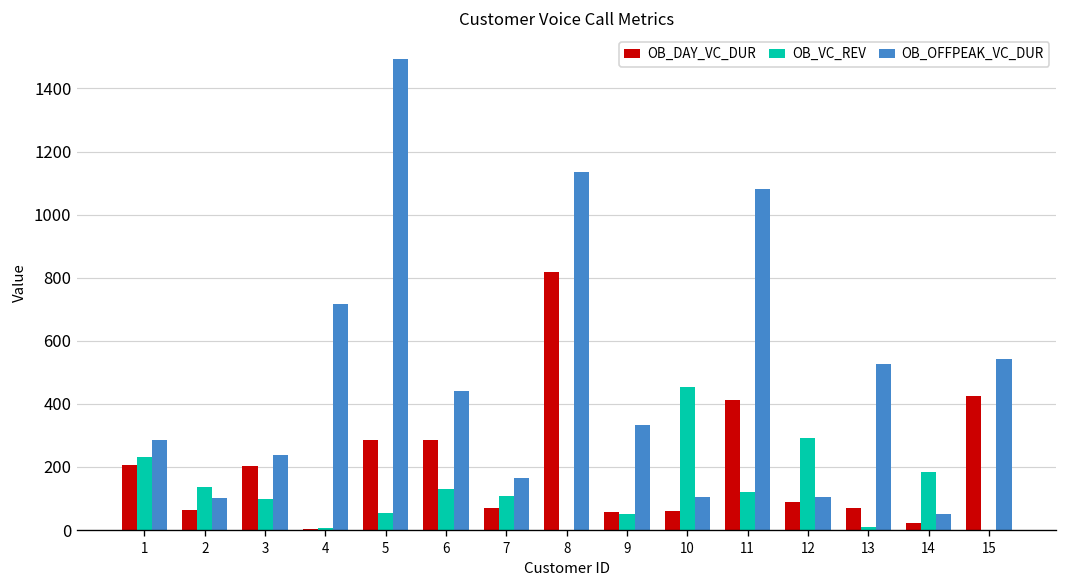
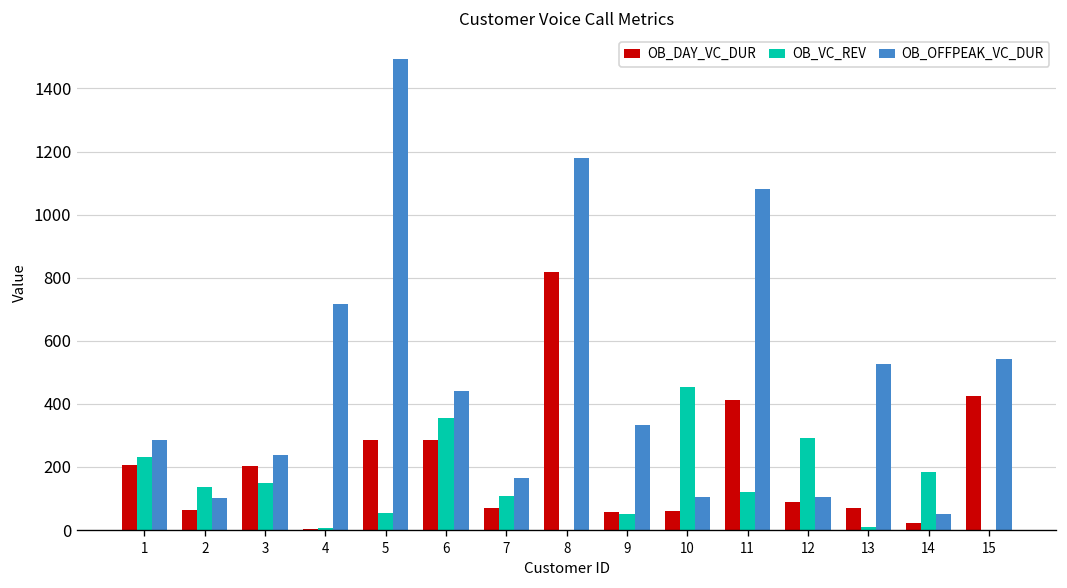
  {
    "OB_DAY_VC_DUR": {
      "1": 210,
      "2": 70,
      "3": 200,
      "5": 280,
      "6": 290,
      "7": 70,
      "8": 820,
      "9": 60,
      "10": 60,
      "11": 410,
      "12": 90,
      "13": 70,
      "14": 20,
      "15": 420
    },
    "OB_VC_REV": {
      "1": 230,
      "2": 140,
-     "3": 100,
+     "3": 150,
      "5": 50,
-     "6": 130,
+     "6": 360,
      "7": 110,
      "8": 0,
      "9": 50,
      "10": 450,
      "11": 120,
      "12": 290,
      "13": 10,
      "14": 190,
      "15": 0
    },
    "OB_OFFPEAK_VC_DUR": {
      "1": 280,
      "2": 100,
      "3": 240,
      "4": 720,
      "5": 1490,
      "6": 440,
      "7": 170,
-     "8": 1140,
+     "8": 1180,
      "9": 330,
      "10": 100,
      "11": 1080,
      "12": 100,
      "13": 530,
      "14": 50,
      "15": 540
    }
  }
